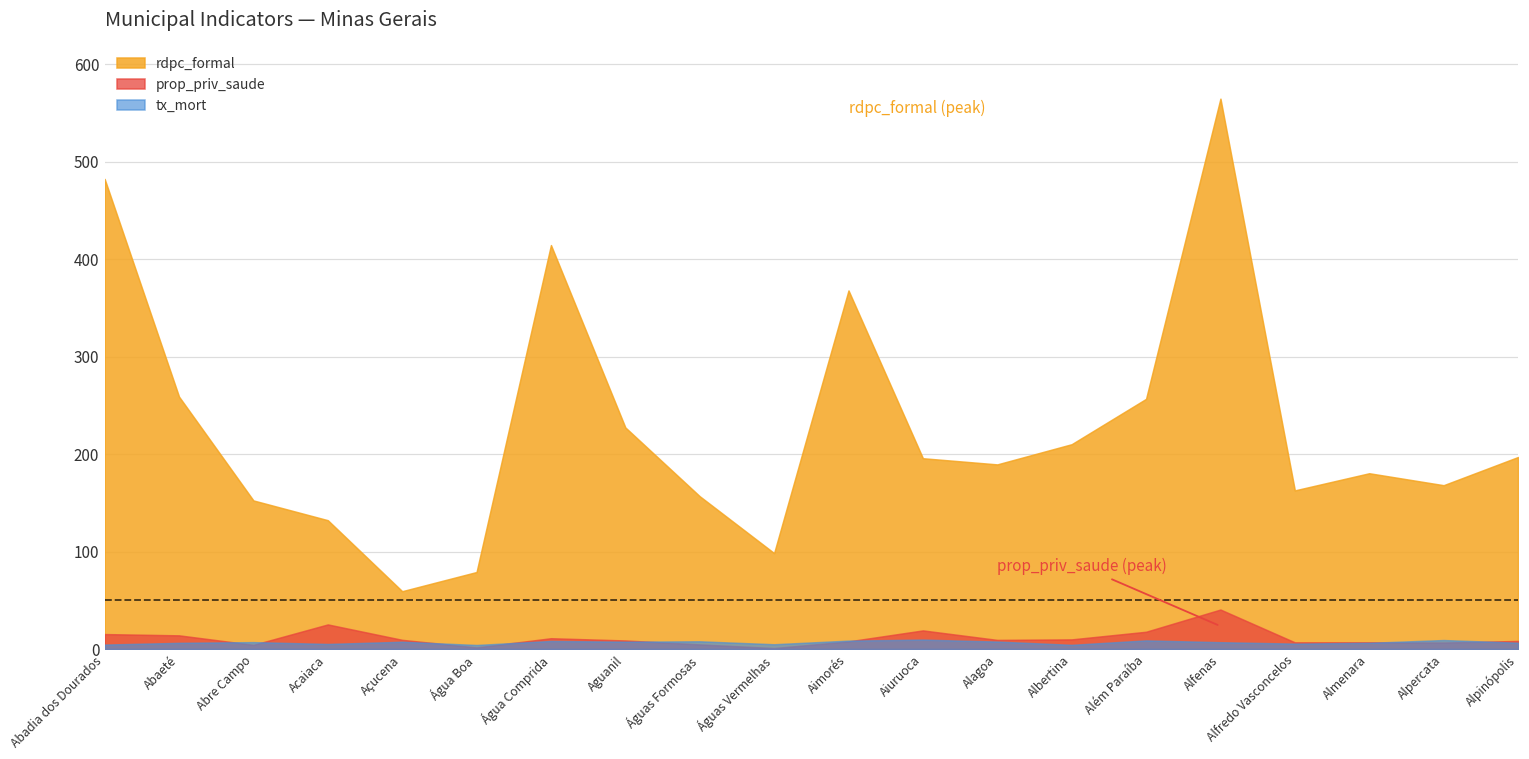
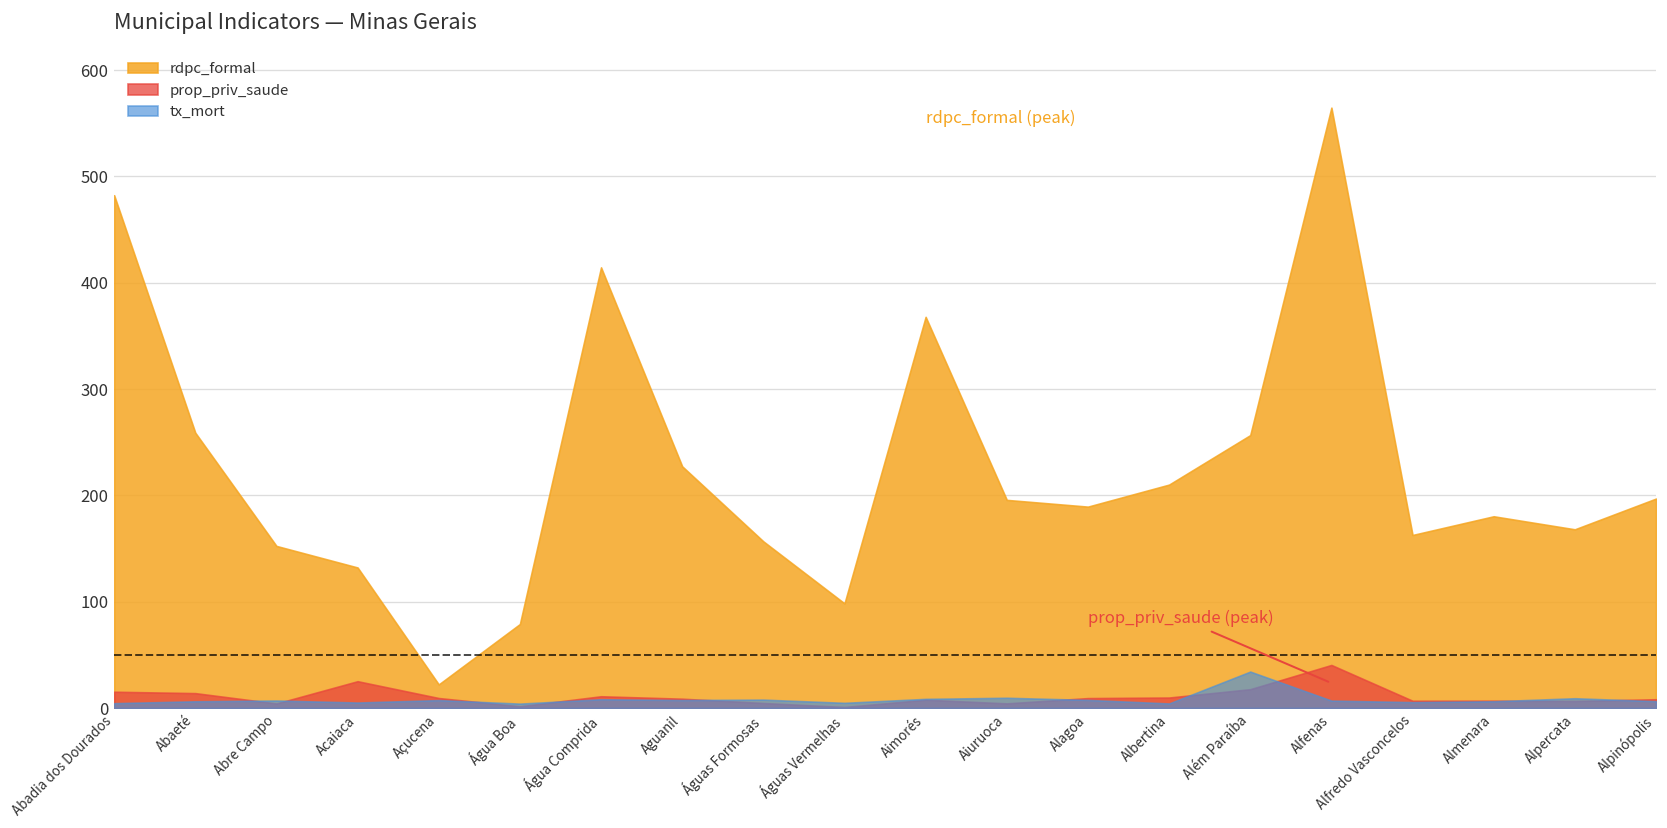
  {
    "rdpc_formal": {
      "Abadia dos Dourados": 480,
      "Abaeté": 260,
      "Abre Campo": 150,
      "Acaiaca": 130,
-     "Açucena": 60,
+     "Açucena": 20,
      "Água Boa": 80,
      "Água Comprida": 410,
      "Aguanil": 230,
      "Águas Formosas": 160,
      "Águas Vermelhas": 100,
      "Aimorés": 370,
      "Aiuruoca": 200,
      "Alagoa": 190,
      "Albertina": 210,
      "Além Paraíba": 260,
      "Alfenas": 560,
      "Alfredo Vasconcelos": 160,
      "Almenara": 180,
      "Alpercata": 170,
      "Alpinópolis": 200
    },
    "prop_priv_saude": {
      "Abadia dos Dourados": 20,
      "Abaeté": 10,
      "Acaiaca": 30,
      "Águas Formosas": 0,
-     "Aiuruoca": 20,
+     "Aiuruoca": 0,
      "Albertina": 10,
      "Além Paraíba": 20,
      "Alfenas": 40
    },
    "tx_mort": {
      "Abadia dos Dourados": 0,
      "Abaeté": 10,
      "Acaiaca": 10,
      "Águas Formosas": 10,
      "Águas Vermelhas": 0,
      "Aiuruoca": 10,
      "Albertina": 0,
-     "Além Paraíba": 10,
+     "Além Paraíba": 30,
      "Alfenas": 10
    }
  }
